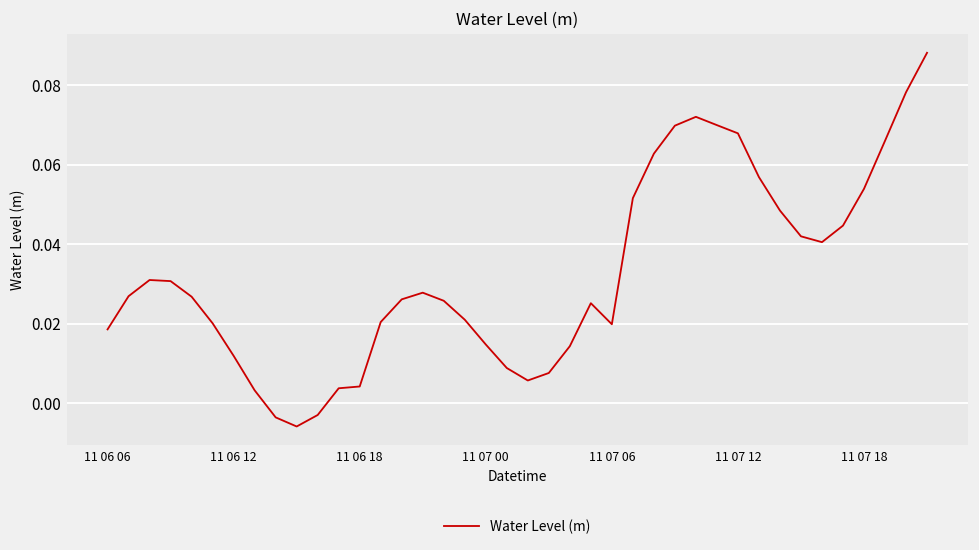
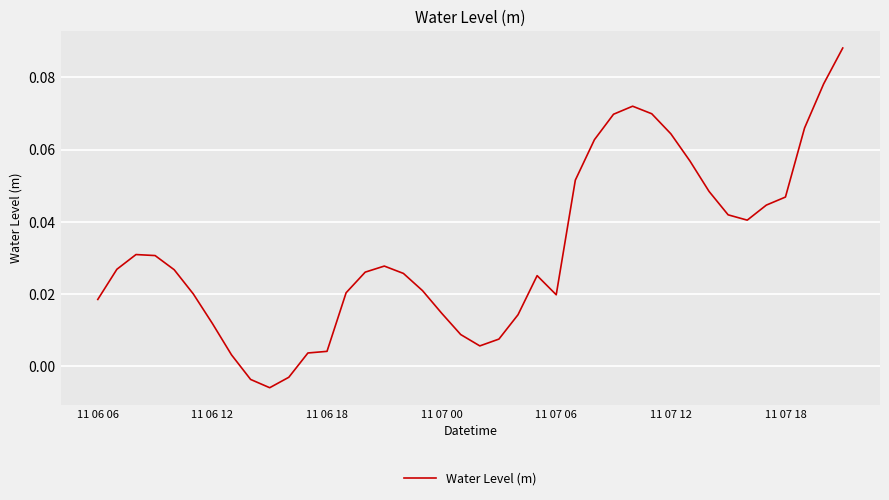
  {
    "11 06 06": 0.019,
    "11 06 12": 0.012,
    "11 06 18": 0.004,
    "11 07 00": 0.015,
    "11 07 06": 0.020,
-   "11 07 12": 0.068,
-   "11 07 18": 0.054
+   "11 07 12": 0.064,
+   "11 07 18": 0.047
  }
